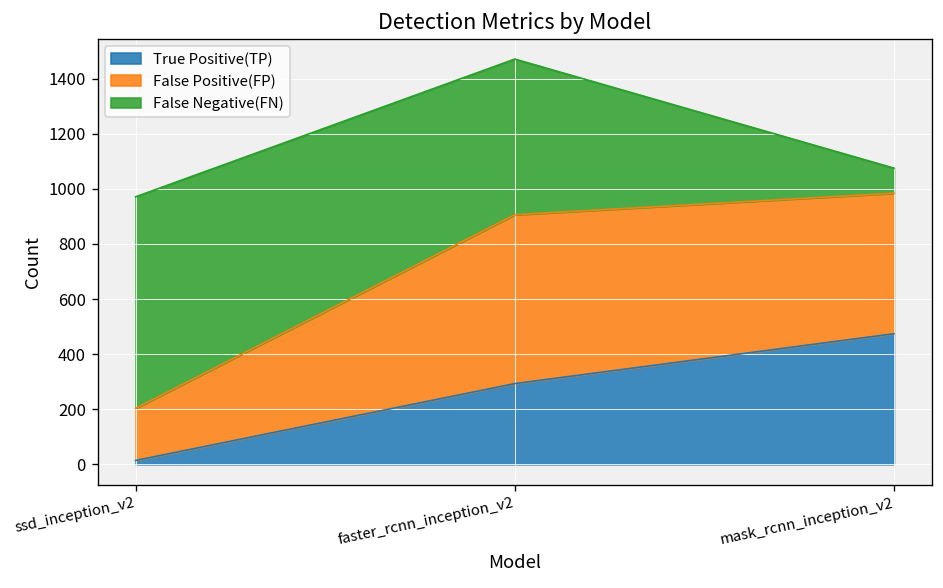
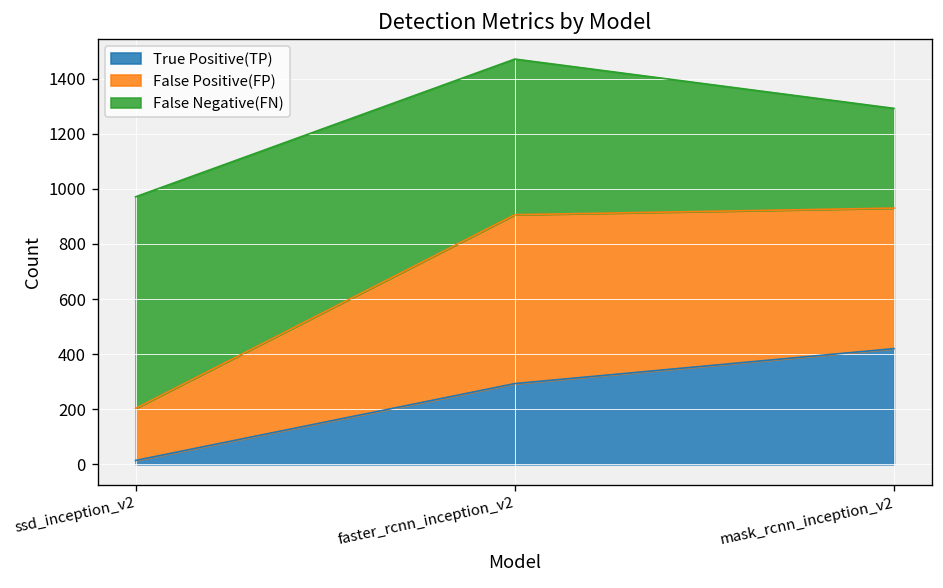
  {
    "True Positive(TP)": {
      "ssd_inception_v2": 10,
      "faster_rcnn_inception_v2": 290,
-     "mask_rcnn_inception_v2": 470
+     "mask_rcnn_inception_v2": 420
    },
    "False Positive(FP)": {
      "ssd_inception_v2": 190,
      "faster_rcnn_inception_v2": 610,
      "mask_rcnn_inception_v2": 510
    },
    "False Negative(FN)": {
      "ssd_inception_v2": 770,
      "faster_rcnn_inception_v2": 570,
-     "mask_rcnn_inception_v2": 90
+     "mask_rcnn_inception_v2": 360
    }
  }
